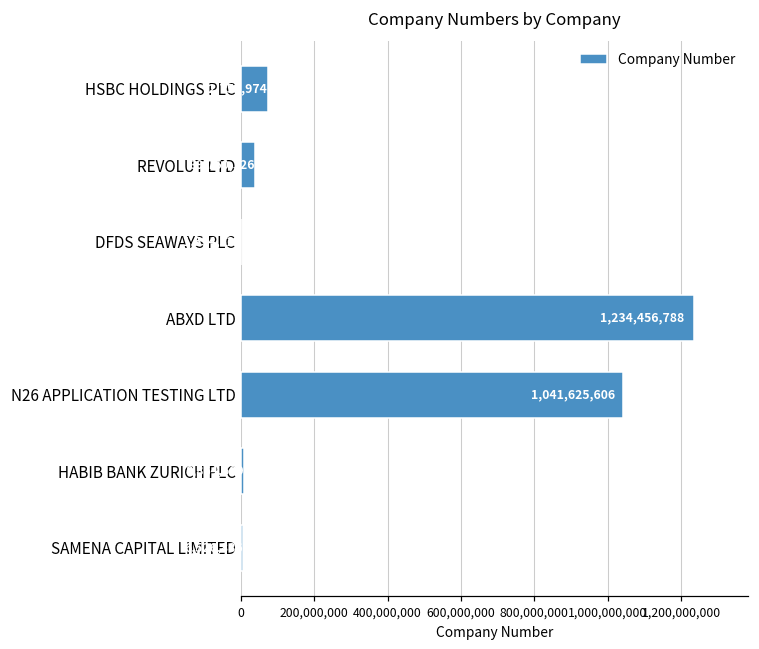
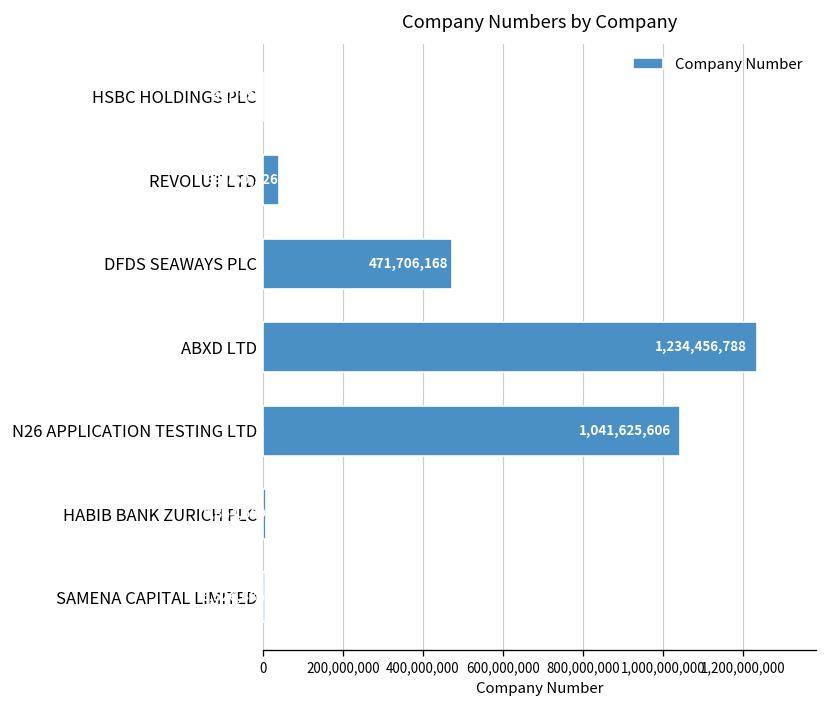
  {
-   "HSBC HOLDINGS PLC": "70,000,000",
+   "HSBC HOLDINGS PLC": "0",
    "REVOLUT LTD": "40,000,000",
-   "DFDS SEAWAYS PLC": "0",
+   "DFDS SEAWAYS PLC": "470,000,000",
    "HABIB BANK ZURICH PLC": "10,000,000"
  }
